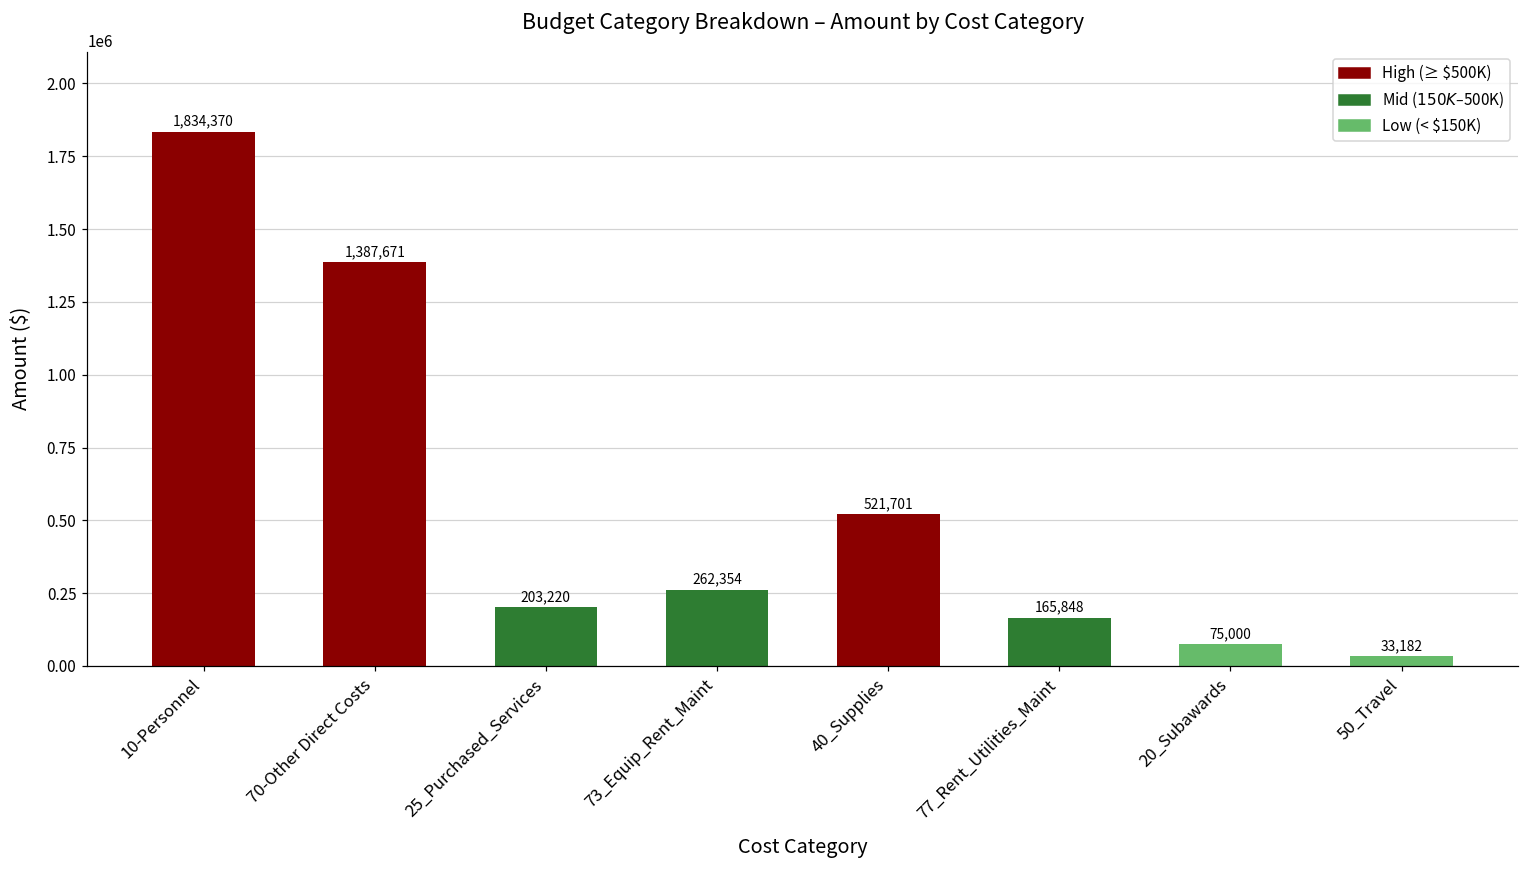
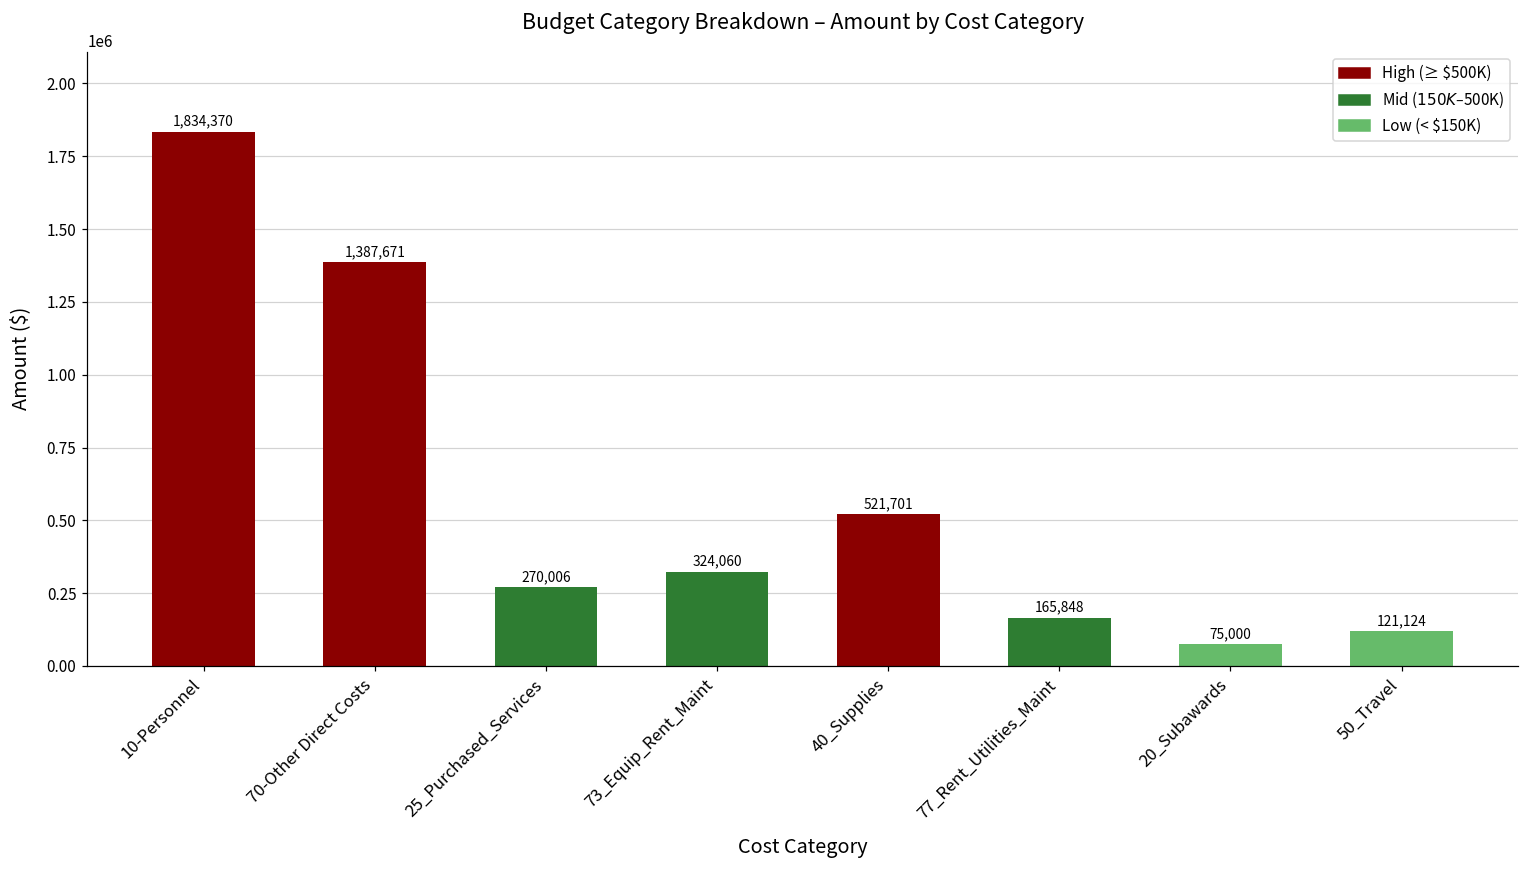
  {
    "10-Personnel": "1,834,370",
    "70-Other Direct Costs": "1,387,671",
-   "25_Purchased_Services": "203,220",
-   "73_Equip_Rent_Maint": "262,354",
+   "25_Purchased_Services": "270,006",
+   "73_Equip_Rent_Maint": "324,060",
    "40_Supplies": "521,701",
    "77_Rent_Utilities_Maint": "165,848",
    "20_Subawards": "75,000",
-   "50_Travel": "33,182"
+   "50_Travel": "121,124"
  }
